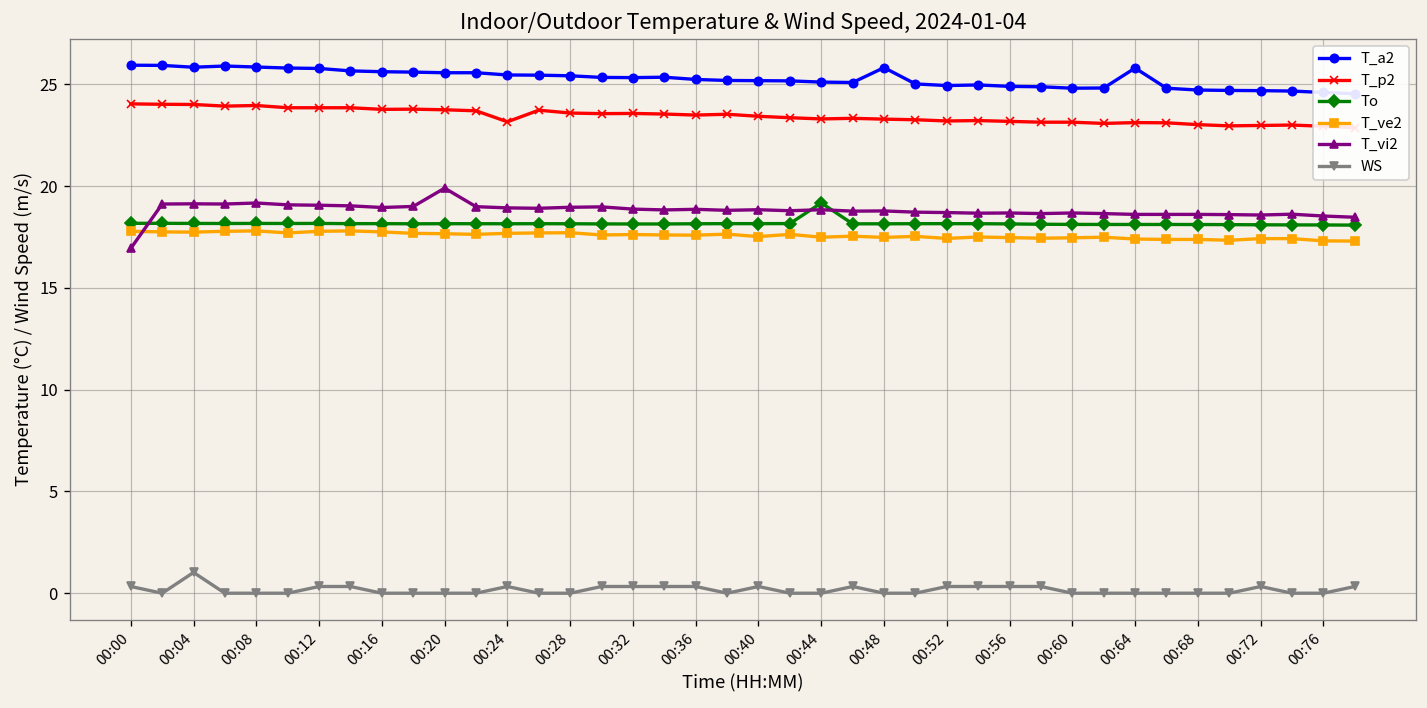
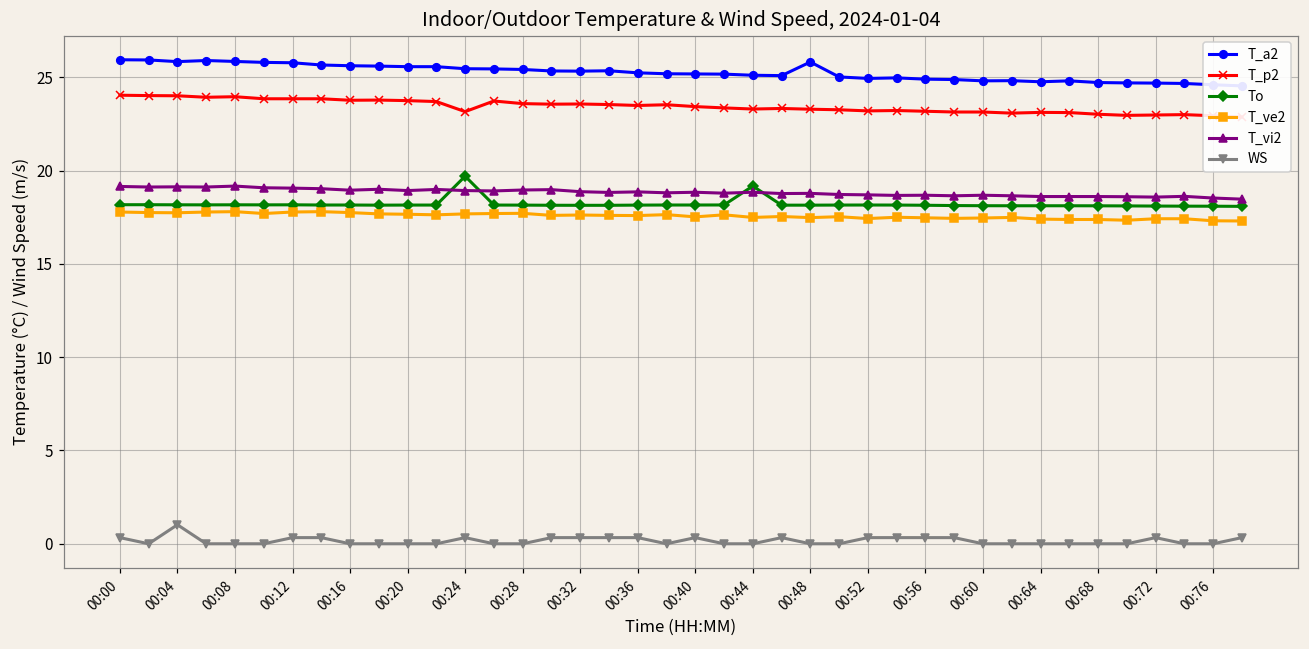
  {
    "T_a2": {
      "00:00": 25.9,
      "00:04": 25.8,
      "00:08": 25.9,
      "00:12": 25.8,
      "00:16": 25.6,
      "00:20": 25.6,
      "00:24": 25.5,
      "00:28": 25.4,
      "00:32": 25.3,
      "00:36": 25.2,
      "00:40": 25.2,
      "00:44": 25.1,
      "00:48": 25.8,
      "00:52": 24.9,
      "00:56": 24.9,
      "00:60": 24.8,
-     "00:64": 25.8,
+     "00:64": 24.8,
      "00:68": 24.7,
      "00:72": 24.7
    },
    "T_p2": {
      "00:00": 24.0,
      "00:04": 24.0,
      "00:08": 24.0,
      "00:12": 23.9,
      "00:16": 23.8,
      "00:20": 23.8,
      "00:24": 23.2,
      "00:28": 23.6,
      "00:32": 23.6,
      "00:36": 23.5,
      "00:40": 23.4,
      "00:44": 23.3,
      "00:48": 23.3,
      "00:52": 23.2,
      "00:56": 23.2,
      "00:60": 23.1,
      "00:64": 23.1,
      "00:68": 23.0,
      "00:72": 23.0
    },
    "To": {
      "00:00": 18.2,
      "00:04": 18.2,
      "00:08": 18.2,
      "00:12": 18.2,
      "00:16": 18.2,
      "00:20": 18.2,
-     "00:24": 18.2,
+     "00:24": 19.7,
      "00:28": 18.2,
      "00:32": 18.1,
      "00:36": 18.2,
      "00:40": 18.2,
      "00:44": 19.2,
      "00:48": 18.1,
      "00:52": 18.2,
      "00:56": 18.1,
      "00:60": 18.1,
      "00:64": 18.1,
      "00:68": 18.1,
      "00:72": 18.1,
      "00:76": 18.1
    },
    "T_ve2": {
      "00:00": 17.8,
      "00:04": 17.7,
      "00:08": 17.8,
      "00:12": 17.8,
      "00:16": 17.8,
      "00:20": 17.7,
      "00:24": 17.7,
      "00:28": 17.7,
      "00:32": 17.6,
      "00:36": 17.6,
      "00:40": 17.5,
      "00:44": 17.5,
      "00:48": 17.5,
      "00:52": 17.4,
      "00:56": 17.5,
      "00:60": 17.5,
      "00:64": 17.4,
      "00:68": 17.4,
      "00:72": 17.4,
      "00:76": 17.3
    },
    "T_vi2": {
-     "00:00": 16.9,
+     "00:00": 19.2,
      "00:04": 19.1,
      "00:08": 19.2,
      "00:12": 19.1,
      "00:16": 19.0,
-     "00:20": 19.9,
+     "00:20": 18.9,
      "00:24": 18.9,
      "00:28": 19.0,
      "00:32": 18.9,
      "00:36": 18.9,
      "00:40": 18.8,
      "00:44": 18.8,
      "00:48": 18.8,
      "00:52": 18.7,
      "00:56": 18.7,
      "00:60": 18.7,
      "00:64": 18.6,
      "00:68": 18.6,
      "00:72": 18.6,
      "00:76": 18.5
    },
    "WS": {
      "00:00": 0.3,
      "00:04": 1.0,
      "00:08": 0.0,
      "00:12": 0.3,
      "00:16": 0.0,
      "00:20": 0.0,
      "00:24": 0.3,
      "00:28": 0.0,
      "00:32": 0.3,
      "00:36": 0.3,
      "00:40": 0.3,
      "00:44": 0.0,
      "00:48": 0.0,
      "00:52": 0.3,
      "00:56": 0.3,
      "00:60": 0.0,
      "00:64": 0.0,
      "00:68": 0.0,
      "00:72": 0.3,
      "00:76": 0.0
    }
  }
